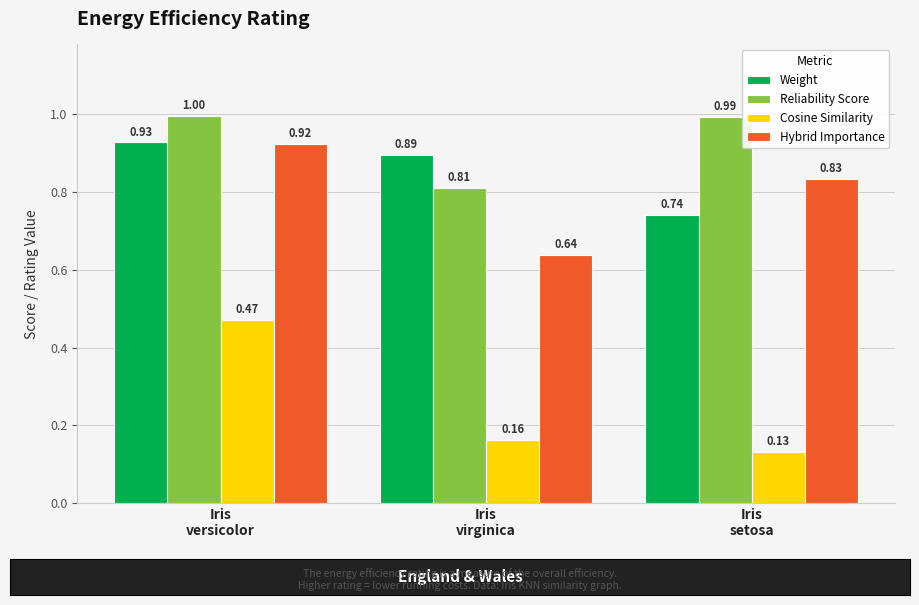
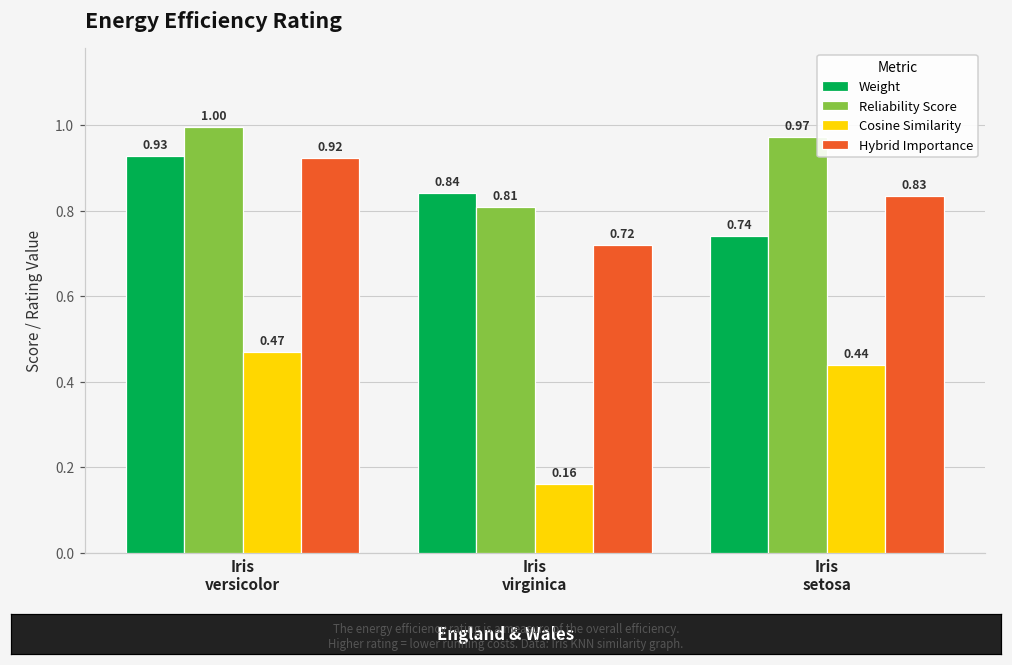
  {
    "Weight": {
      "Iris versicolor": 0.93,
-     "Iris virginica": 0.89,
+     "Iris virginica": 0.84,
      "Iris setosa": 0.74
    },
    "Reliability Score": {
      "Iris versicolor": 1.00,
      "Iris virginica": 0.81,
-     "Iris setosa": 0.99
+     "Iris setosa": 0.97
    },
    "Cosine Similarity": {
      "Iris versicolor": 0.47,
      "Iris virginica": 0.16,
-     "Iris setosa": 0.13
+     "Iris setosa": 0.44
    },
    "Hybrid Importance": {
      "Iris versicolor": 0.92,
-     "Iris virginica": 0.64,
+     "Iris virginica": 0.72,
      "Iris setosa": 0.83
    }
  }
